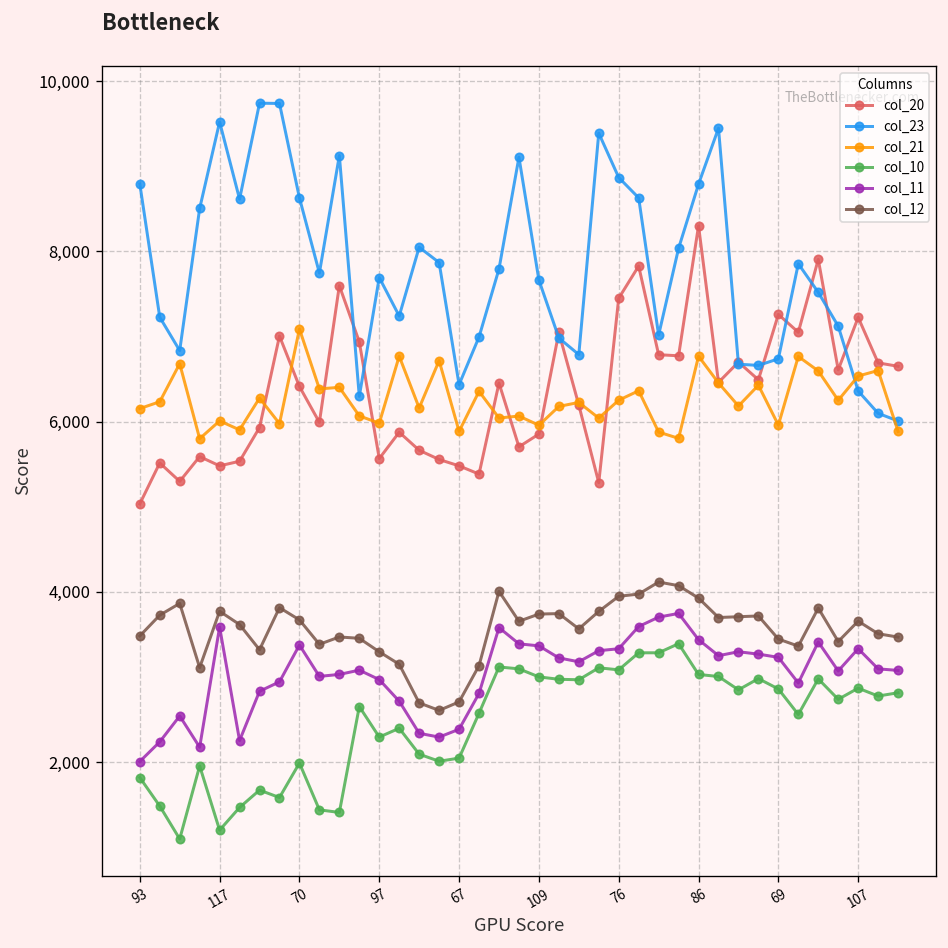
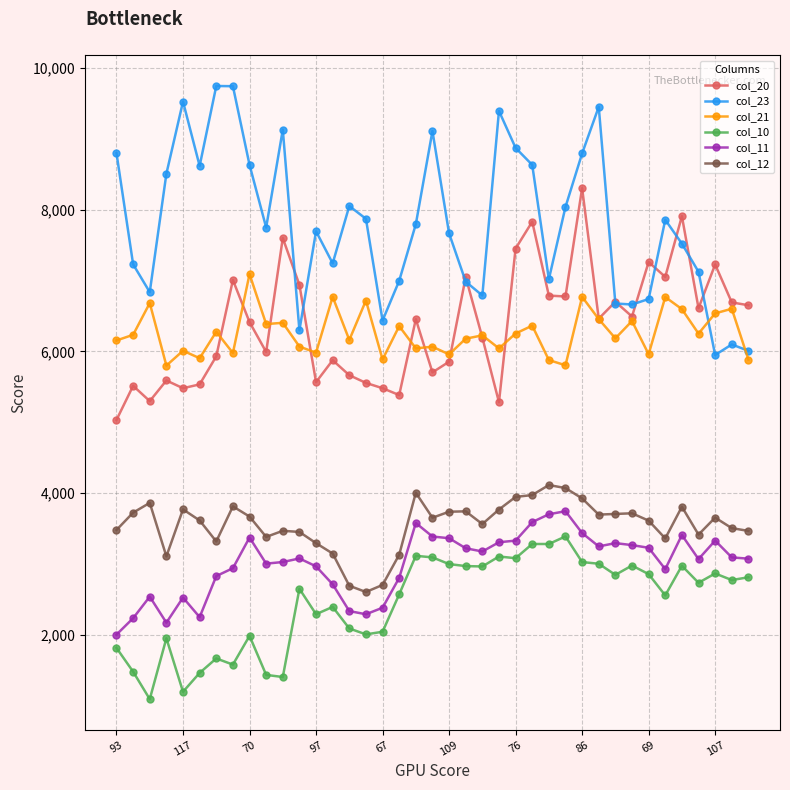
  {
    "col_20": {
      "93": "5,000",
      "117": "5,500",
      "70": "6,400",
      "97": "5,600",
      "67": "5,500",
      "109": "5,900",
      "76": "7,400",
      "86": "8,300",
      "69": "7,300",
      "107": "7,200"
    },
    "col_23": {
      "93": "8,800",
      "117": "9,500",
      "70": "8,600",
      "97": "7,700",
      "67": "6,400",
      "109": "7,700",
      "76": "8,900",
      "86": "8,800",
      "69": "6,700",
-     "107": "6,400"
+     "107": "5,900"
    },
    "col_21": {
      "93": "6,200",
      "117": "6,000",
      "70": "7,100",
      "97": "6,000",
      "67": "5,900",
      "109": "6,000",
      "76": "6,300",
      "86": "6,800",
      "69": "6,000",
      "107": "6,500"
    },
    "col_10": {
      "93": "1,800",
      "117": "1,200",
      "70": "2,000",
      "97": "2,300",
      "67": "2,000",
      "109": "3,000",
      "76": "3,100",
      "86": "3,000",
      "69": "2,900",
      "107": "2,900"
    },
    "col_11": {
      "93": "2,000",
-     "117": "3,600",
+     "117": "2,500",
      "70": "3,400",
      "97": "3,000",
      "67": "2,400",
      "109": "3,400",
      "76": "3,300",
      "86": "3,400",
      "69": "3,200",
      "107": "3,300"
    },
    "col_12": {
      "93": "3,500",
      "117": "3,800",
      "70": "3,700",
      "97": "3,300",
      "67": "2,700",
      "109": "3,700",
      "76": "3,900",
      "86": "3,900",
-     "69": "3,400",
+     "69": "3,600",
      "107": "3,700"
    }
  }
